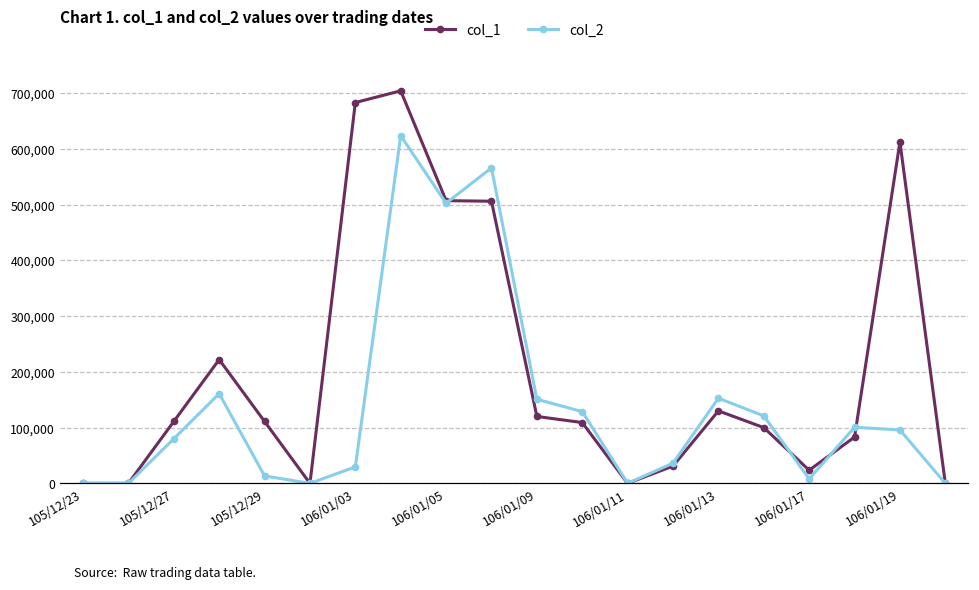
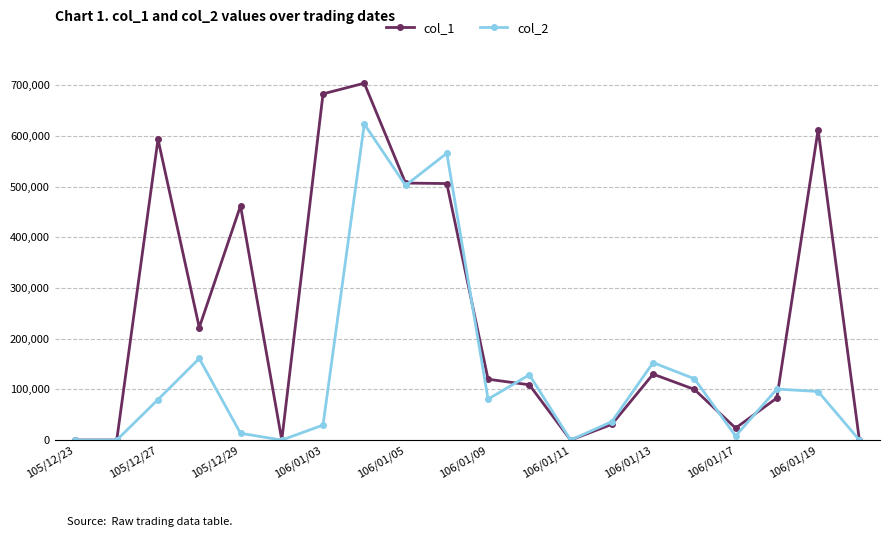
  {
    "col_1": {
-     "105/12/27": "110,000",
-     "105/12/29": "110,000",
+     "105/12/27": "590,000",
+     "105/12/29": "460,000",
      "106/01/03": "680,000",
      "106/01/09": "120,000",
      "106/01/13": "130,000",
      "106/01/17": "20,000",
      "106/01/19": "610,000"
    },
    "col_2": {
      "105/12/27": "80,000",
      "105/12/29": "10,000",
      "106/01/03": "30,000",
-     "106/01/09": "150,000",
+     "106/01/09": "80,000",
      "106/01/13": "150,000",
      "106/01/17": "10,000",
      "106/01/19": "100,000"
    }
  }
